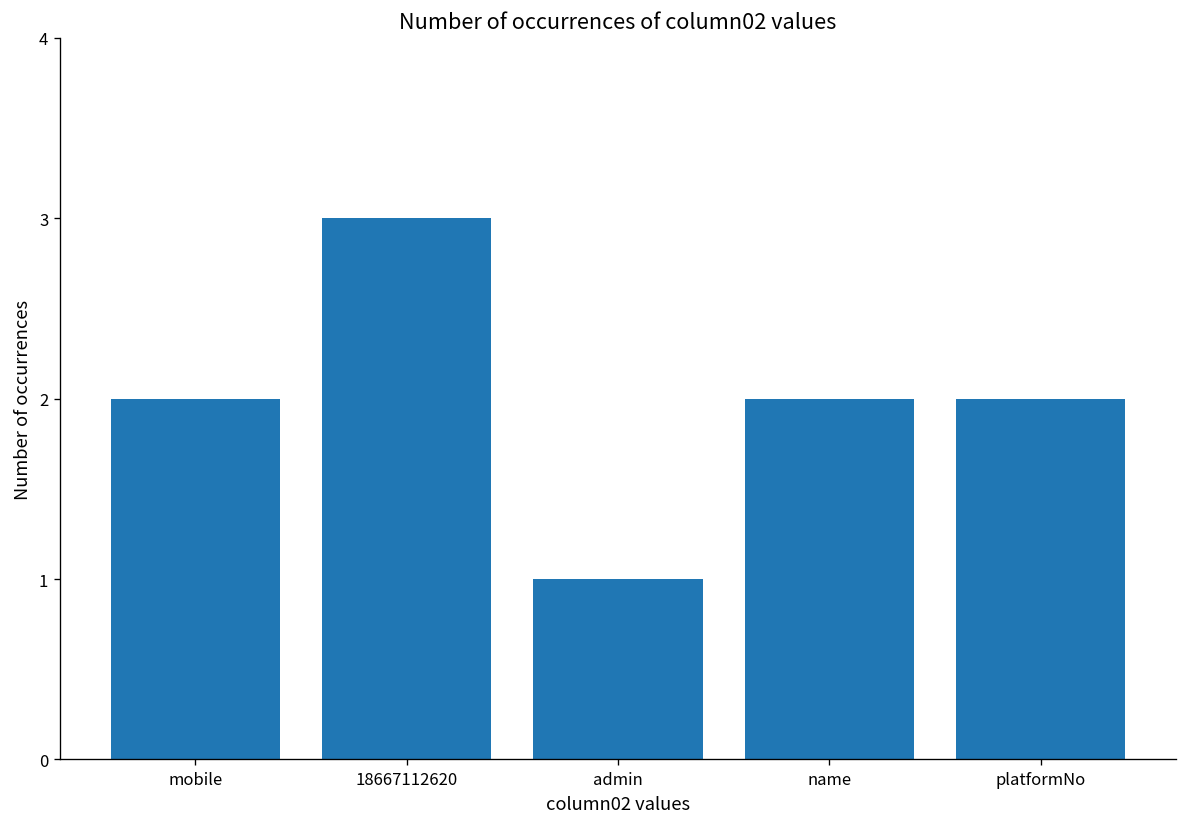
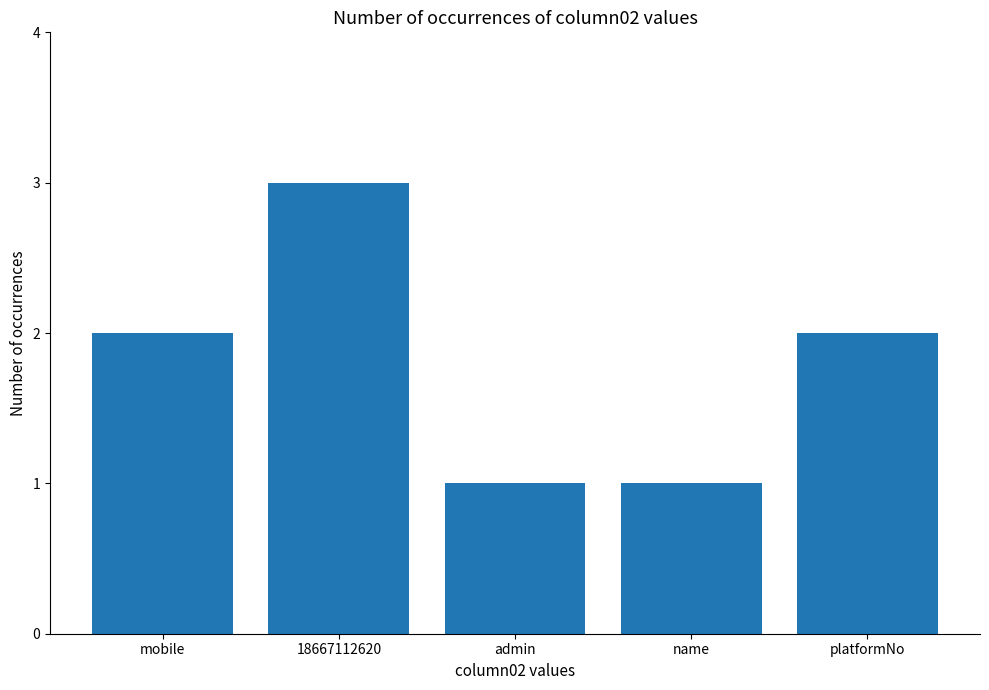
  {
    "mobile": 2,
    "18667112620": 3,
    "admin": 1,
-   "name": 2,
+   "name": 1,
    "platformNo": 2
  }
